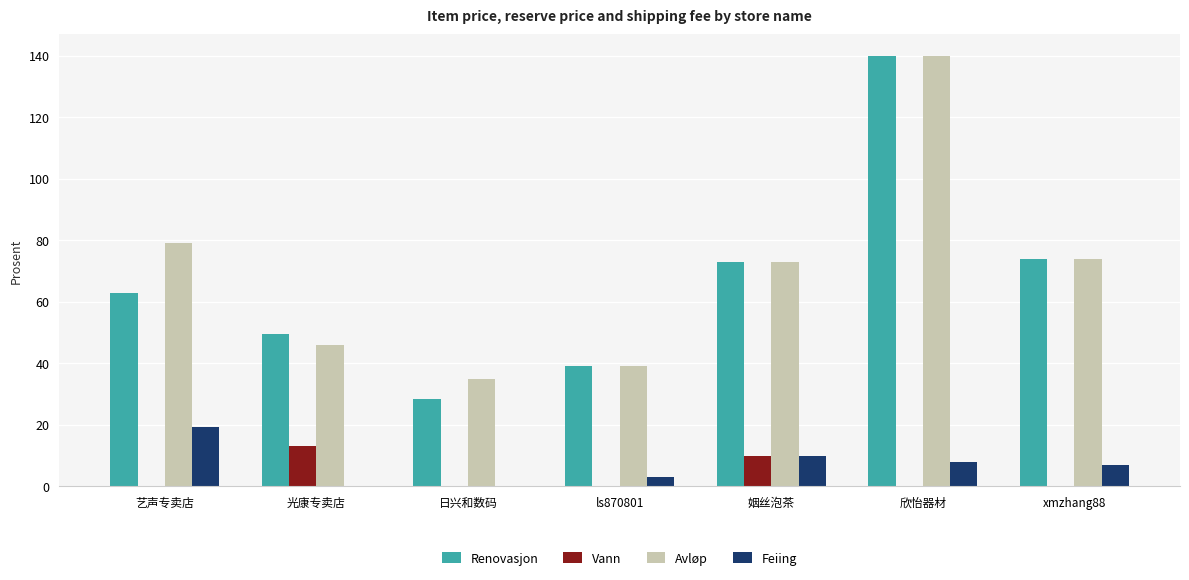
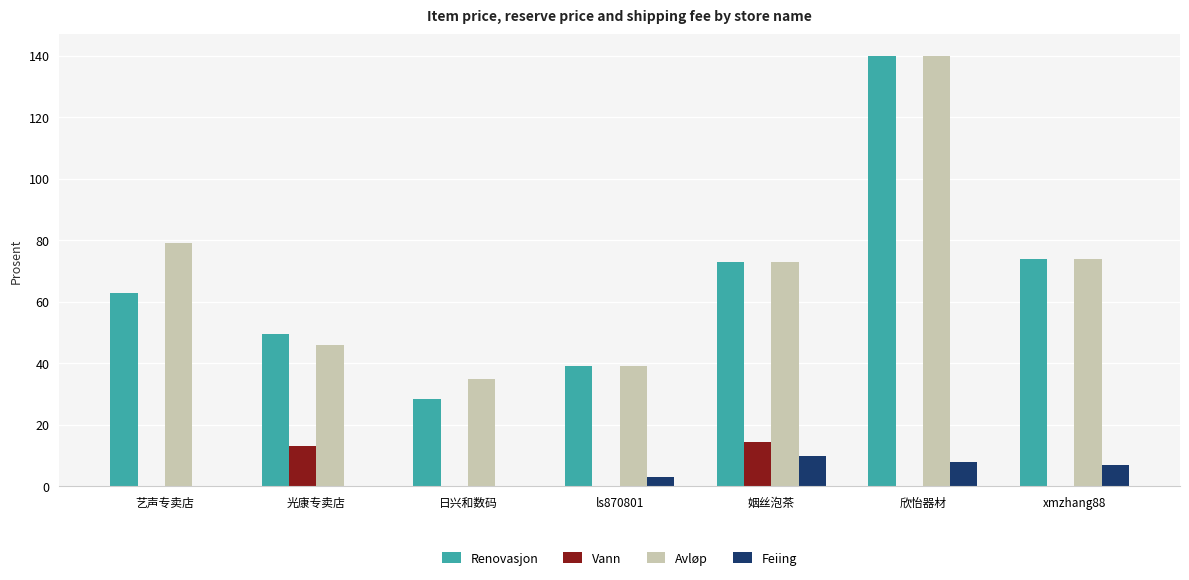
  {
    "Renovasjon": {
      "艺声专卖店": 63,
      "光康专卖店": 50,
      "日兴和数码": 29,
      "ls870801": 39,
      "姻丝泡茶": 73,
      "欣怡器材": 140,
      "xmzhang88": 74
    },
    "Vann": {
      "艺声专卖店": 0,
      "光康专卖店": 13,
      "日兴和数码": 0,
      "ls870801": 0,
-     "姻丝泡茶": 10,
+     "姻丝泡茶": 14,
      "欣怡器材": 0,
      "xmzhang88": 0
    },
    "Avløp": {
      "艺声专卖店": 79,
      "光康专卖店": 46,
      "日兴和数码": 35,
      "ls870801": 39,
      "姻丝泡茶": 73,
      "欣怡器材": 140,
      "xmzhang88": 74
    },
    "Feiing": {
-     "艺声专卖店": 19,
+     "艺声专卖店": 0,
      "光康专卖店": 0,
      "日兴和数码": 0,
      "ls870801": 3,
      "姻丝泡茶": 10,
      "欣怡器材": 8,
      "xmzhang88": 7
    }
  }
